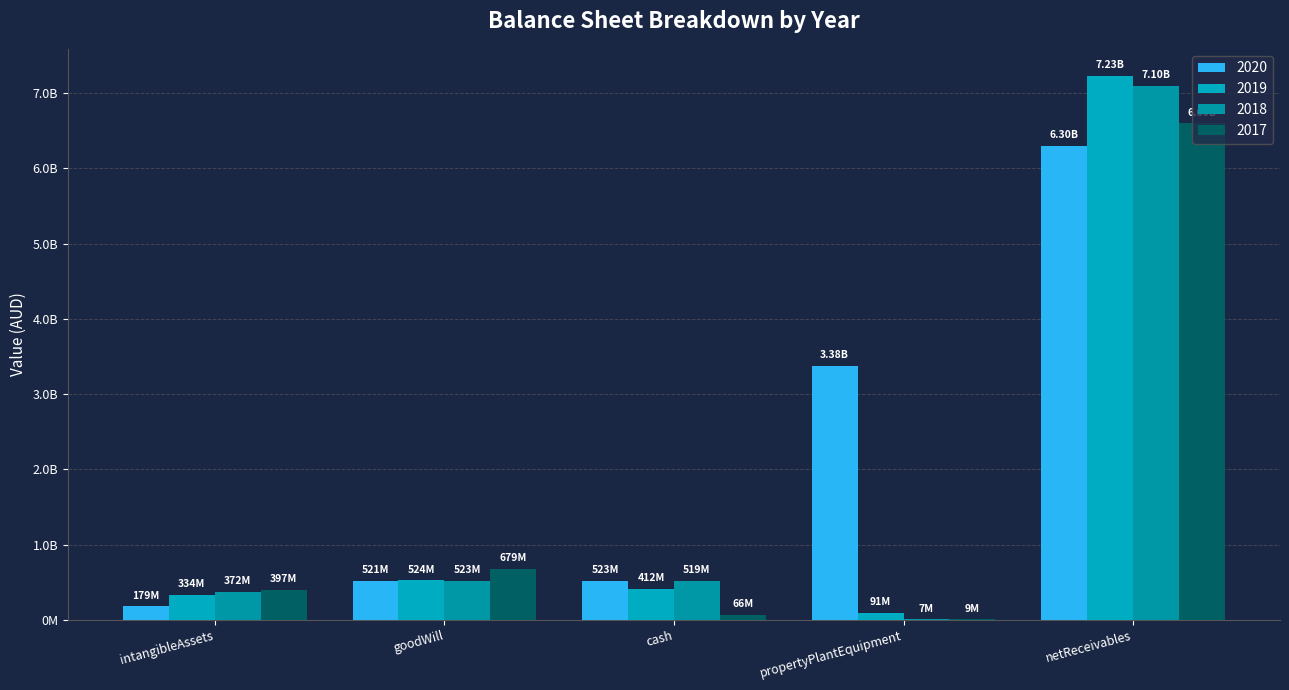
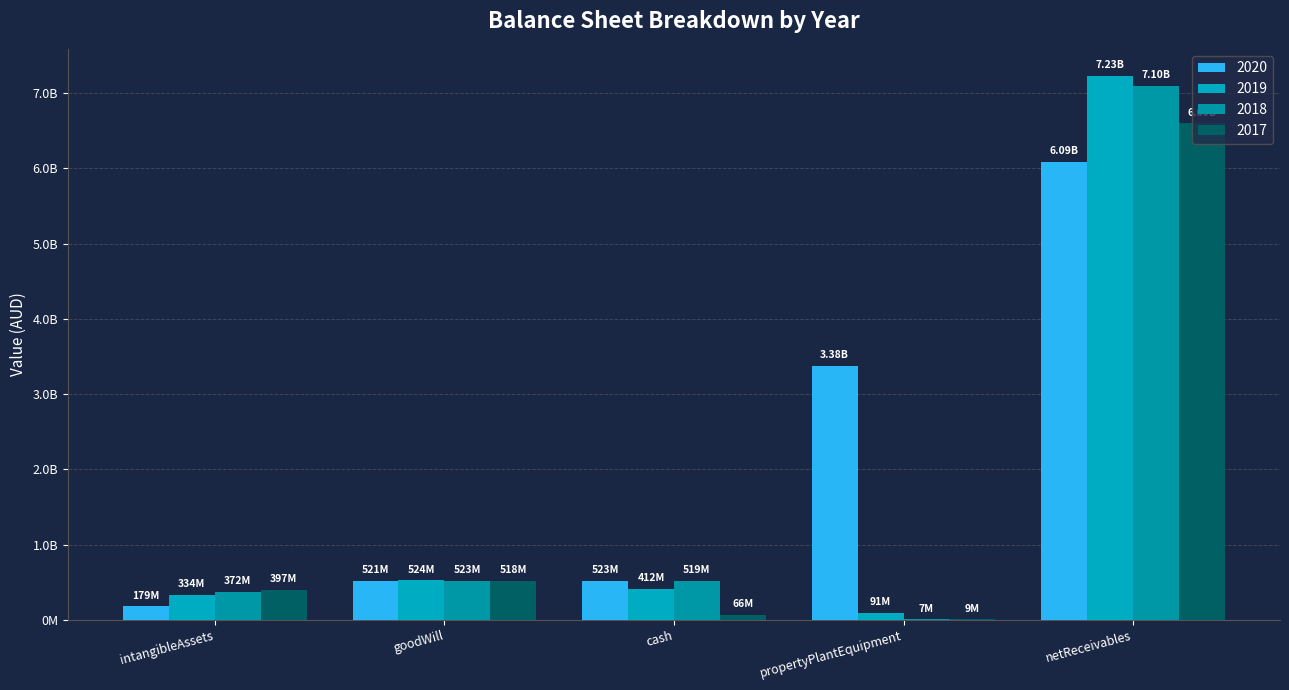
  {
    "2020": {
      "intangibleAssets": "179M",
      "goodWill": "521M",
      "cash": "523M",
      "propertyPlantEquipment": "3.38B",
-     "netReceivables": "6.30B"
+     "netReceivables": "6.09B"
    },
    "2017": {
      "intangibleAssets": "397M",
-     "goodWill": "679M",
+     "goodWill": "518M",
      "cash": "66M",
      "propertyPlantEquipment": "9M"
    }
  }
